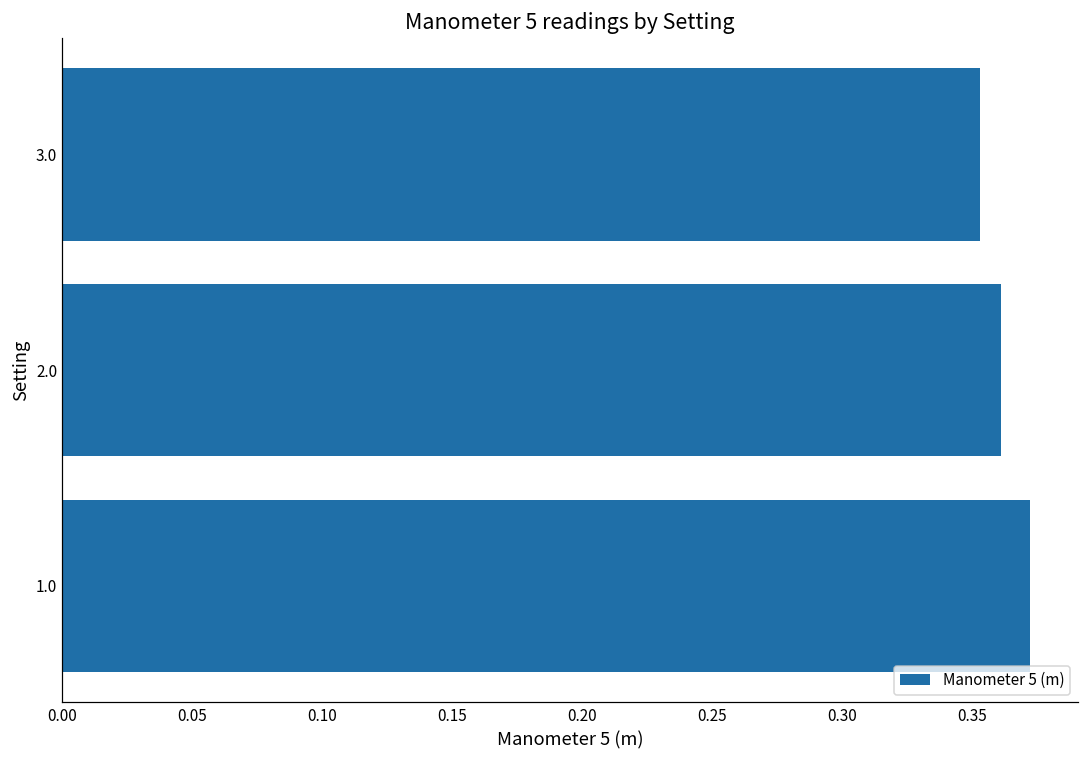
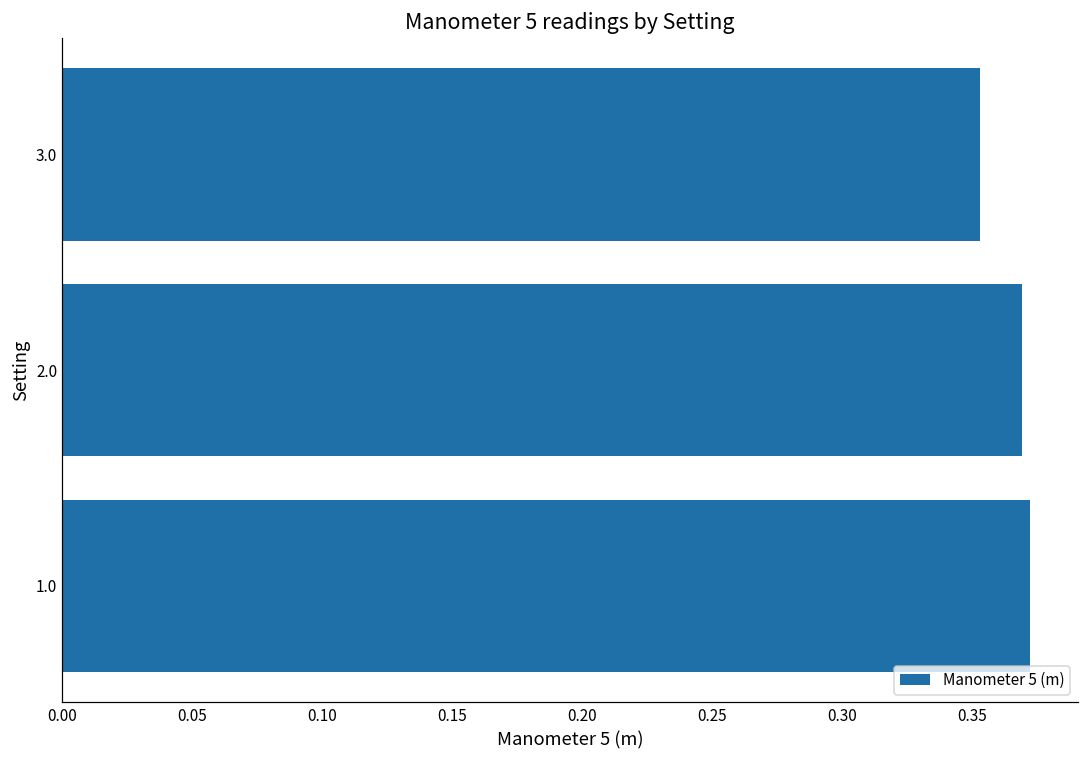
  {
    "3.0": 0.353,
-   "2.0": 0.361,
+   "2.0": 0.369,
    "1.0": 0.372
  }
